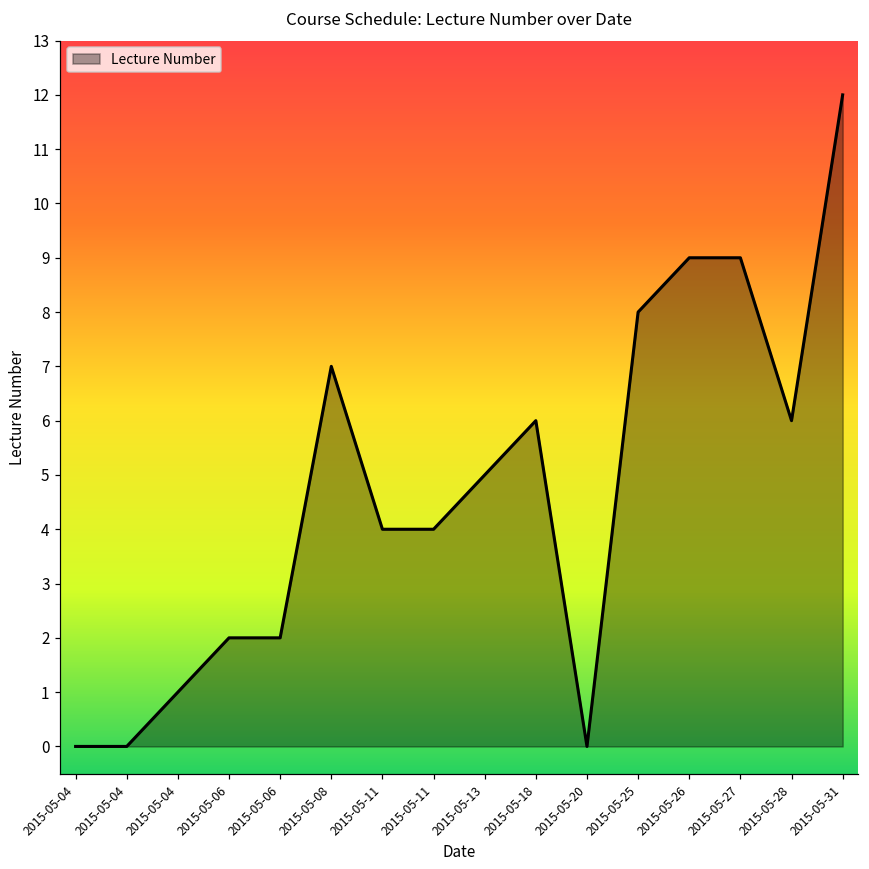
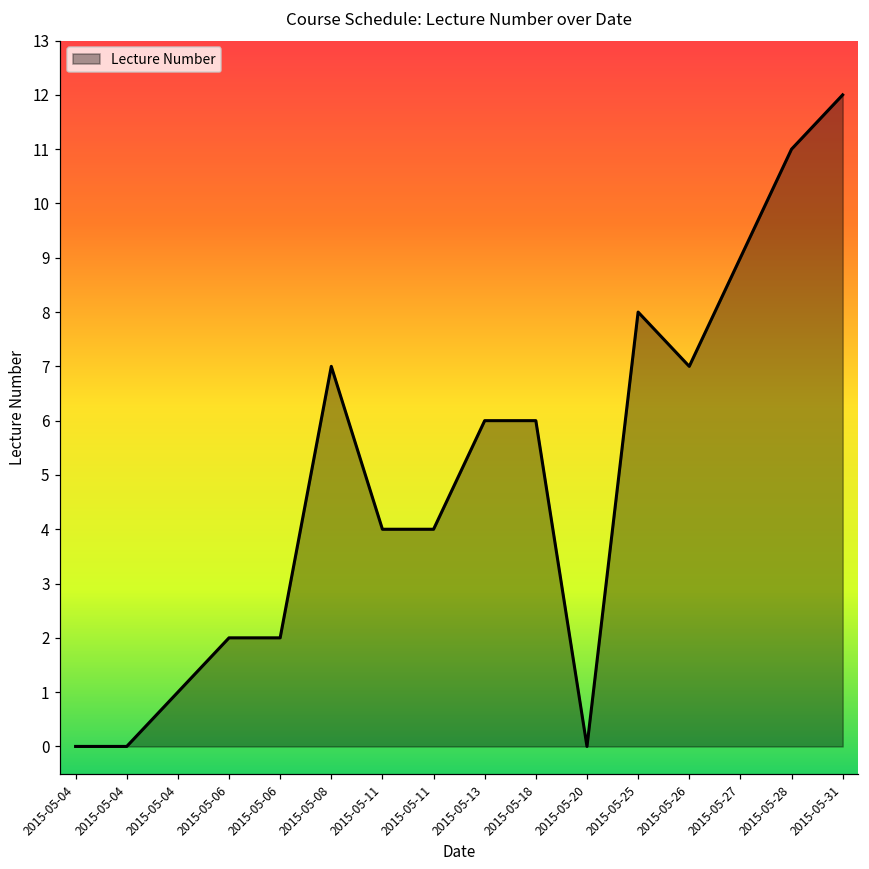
  {
    "2015-05-08": 7,
-   "2015-05-13": 5,
+   "2015-05-13": 6,
    "2015-05-18": 6,
    "2015-05-20": 0,
    "2015-05-25": 8,
-   "2015-05-26": 9,
+   "2015-05-26": 7,
    "2015-05-27": 9,
-   "2015-05-28": 6,
+   "2015-05-28": 11,
    "2015-05-31": 12
  }
